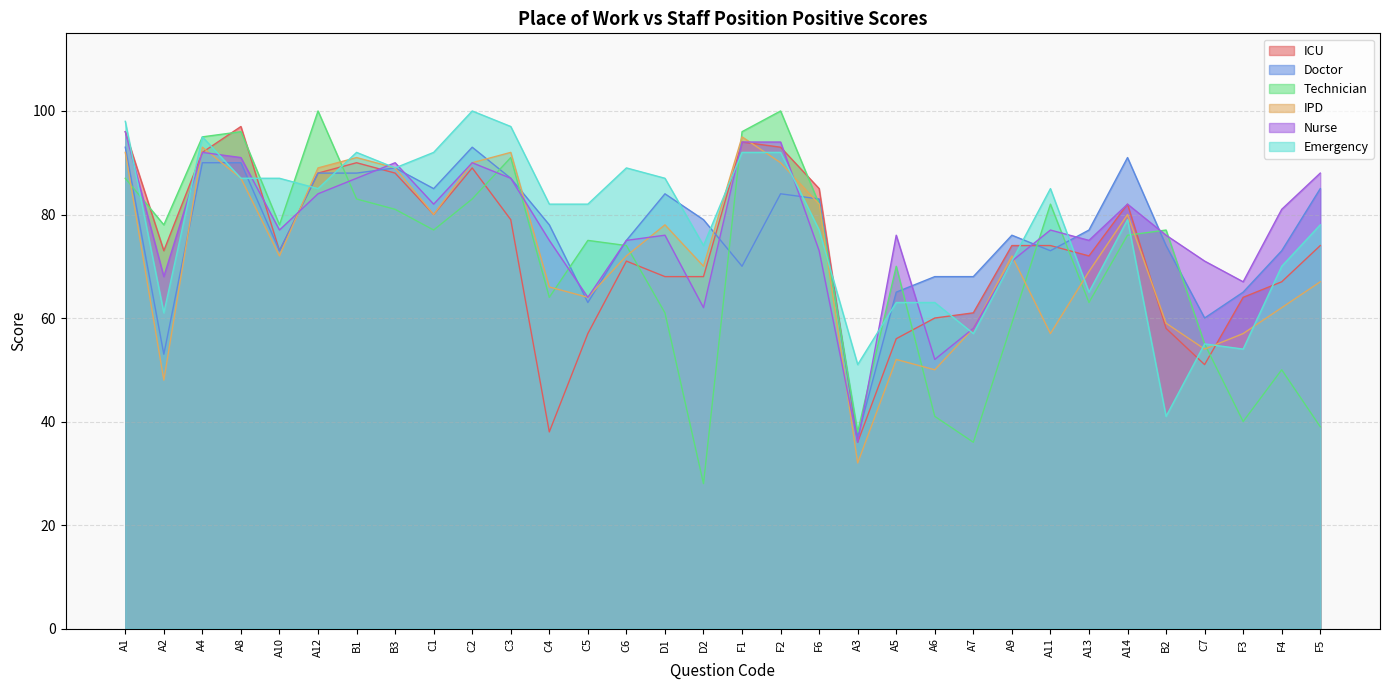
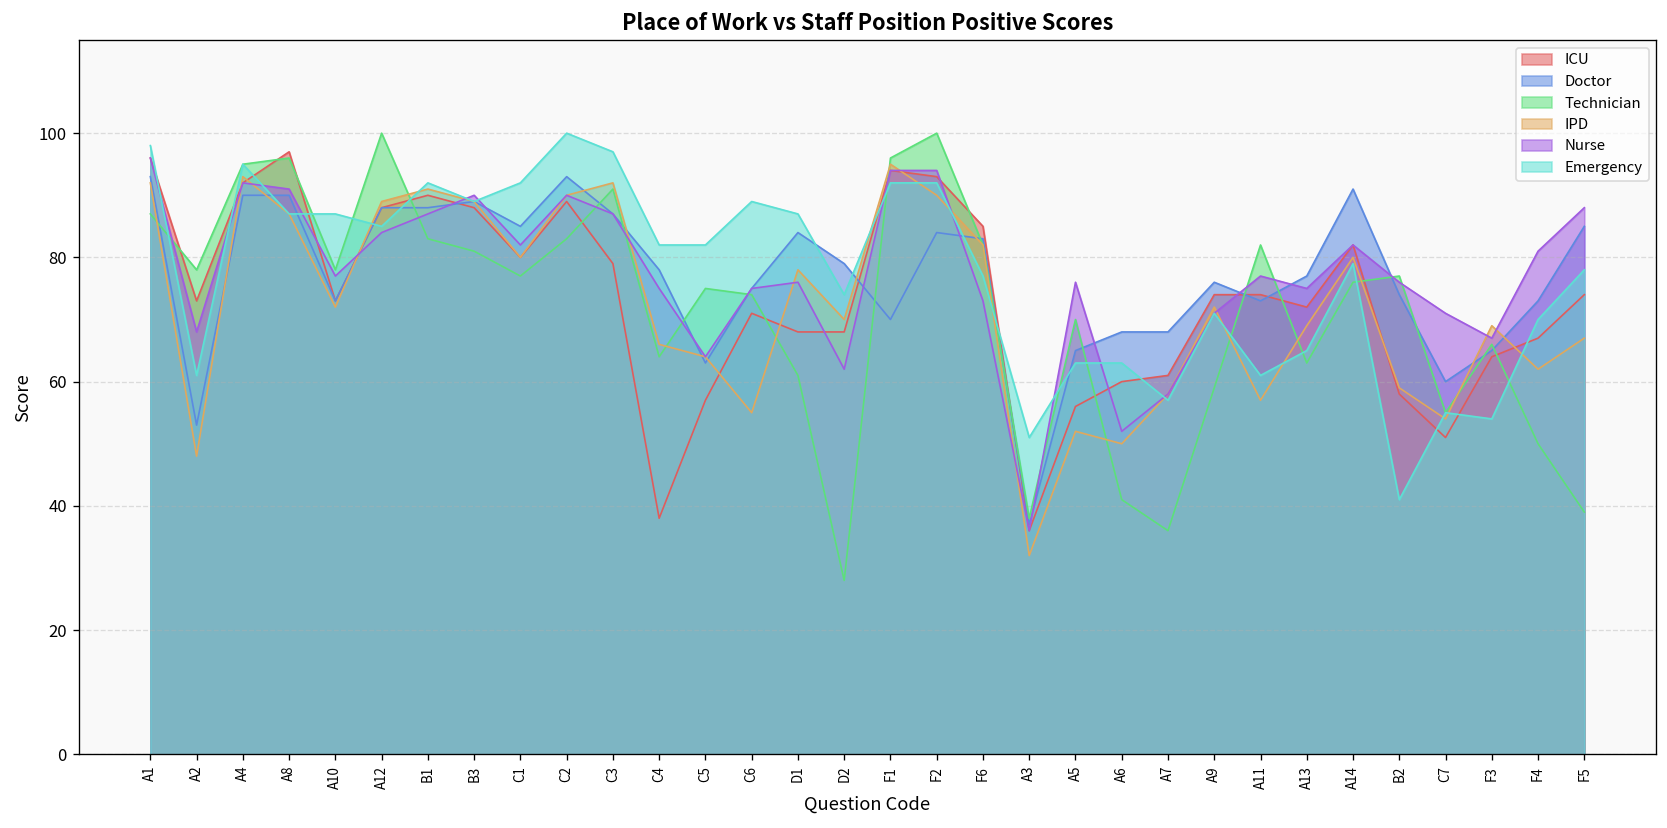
  {
    "ICU": {
      "A2": 73,
      "A8": 97,
      "B1": 90,
      "B3": 88,
      "C2": 89,
      "C3": 79,
      "C4": 38,
      "C5": 57,
      "C6": 71,
      "D1": 68,
      "D2": 68,
      "F2": 93,
      "F6": 85,
      "A5": 56,
      "A6": 60,
      "A7": 61,
      "A9": 74,
      "A11": 74,
      "A13": 72,
      "B2": 58,
      "C7": 51,
      "F3": 64,
      "F4": 67,
      "F5": 74
    },
    "Doctor": {
      "A1": 93,
      "A2": 53,
      "A4": 90,
      "A8": 90,
      "B1": 88,
      "C1": 85,
      "C2": 93,
      "C4": 78,
      "C5": 63,
      "D1": 84,
      "D2": 79,
      "F1": 70,
      "F2": 84,
      "F6": 83,
      "A3": 37,
      "A5": 65,
      "A6": 68,
      "A7": 68,
      "A9": 76,
      "A11": 73,
      "A13": 77,
      "A14": 91,
      "B2": 74,
      "C7": 60,
      "F3": 65,
      "F4": 73,
      "F5": 85
    },
    "Technician": {
      "A1": 87,
      "A2": 78,
      "A8": 96,
      "A10": 78,
      "A12": 100,
      "B1": 83,
      "B3": 81,
      "C1": 77,
      "C2": 83,
      "C3": 91,
      "C4": 64,
      "C5": 75,
      "C6": 74,
      "D1": 61,
      "D2": 28,
      "F1": 96,
      "F2": 100,
      "A3": 38,
      "A5": 70,
      "A6": 41,
      "A7": 36,
      "A9": 59,
      "A11": 82,
      "A13": 63,
      "A14": 76,
      "B2": 77,
-     "F3": 40,
+     "F3": 66,
      "F4": 50,
      "F5": 39
    },
    "IPD": {
      "A1": 92,
      "A2": 48,
      "A4": 93,
      "A10": 72,
      "A12": 89,
      "B1": 91,
      "C3": 92,
      "C4": 66,
-     "C6": 72,
+     "C6": 55,
      "D1": 78,
      "D2": 70,
      "F1": 95,
      "F2": 90,
      "A3": 32,
      "A5": 52,
      "A6": 50,
      "A9": 72,
      "A11": 57,
      "A13": 69,
      "A14": 80,
      "B2": 59,
      "C7": 54,
-     "F3": 57,
+     "F3": 69,
      "F4": 62,
      "F5": 67
    },
    "Nurse": {
      "A2": 68,
      "A8": 91,
      "A10": 77,
      "A12": 84,
      "B1": 87,
      "B3": 90,
      "C1": 82,
      "C4": 75,
      "D1": 76,
      "D2": 62,
      "F2": 94,
      "F6": 73,
      "A5": 76,
      "A6": 52,
      "A11": 77,
      "A13": 75,
      "B2": 76,
      "C7": 71,
      "F3": 67,
      "F4": 81,
      "F5": 88
    },
    "Emergency": {
      "A1": 98,
      "A2": 61,
      "A10": 87,
      "A12": 85,
      "B1": 92,
      "C1": 92,
      "C2": 100,
      "C3": 97,
      "C4": 82,
      "C5": 82,
      "C6": 89,
      "D1": 87,
      "D2": 74,
      "F1": 92,
      "F2": 92,
      "F6": 77,
      "A3": 51,
      "A5": 63,
      "A6": 63,
      "A7": 57,
-     "A11": 85,
+     "A11": 61,
      "A13": 65,
      "A14": 79,
      "B2": 41,
      "F3": 54,
      "F4": 70,
      "F5": 78
    }
  }
